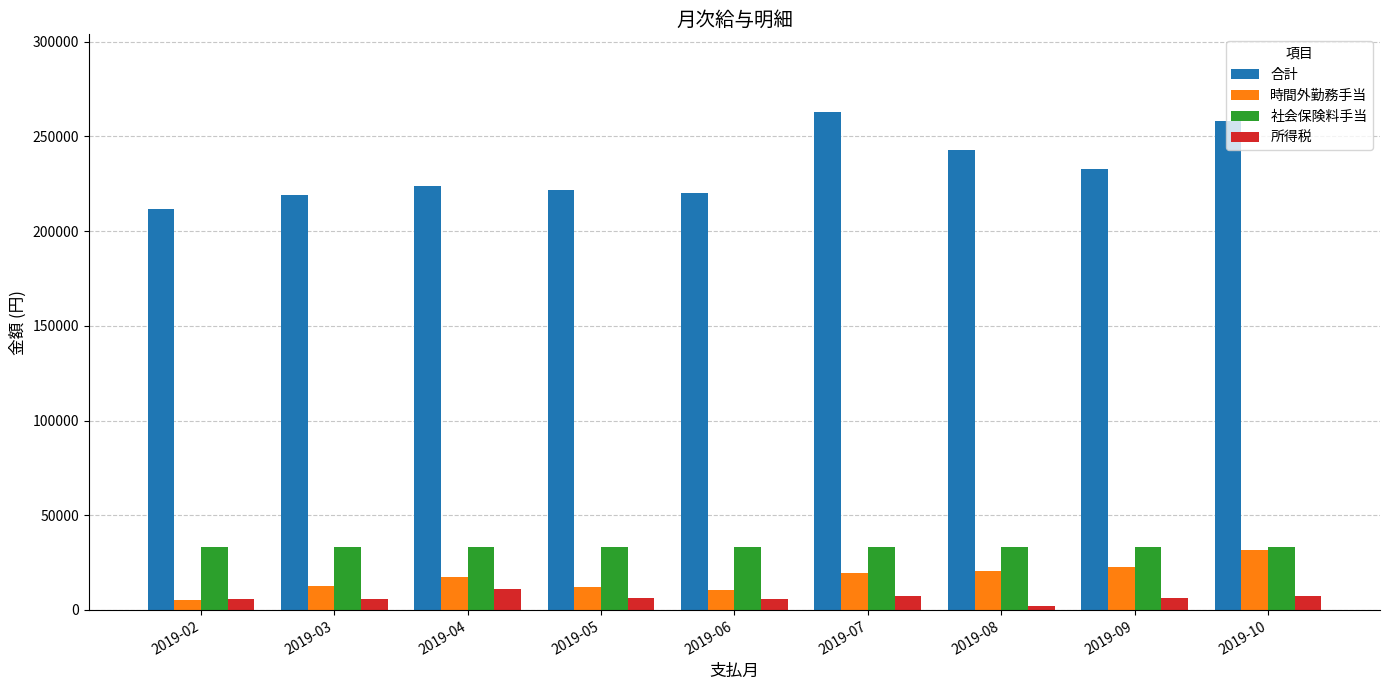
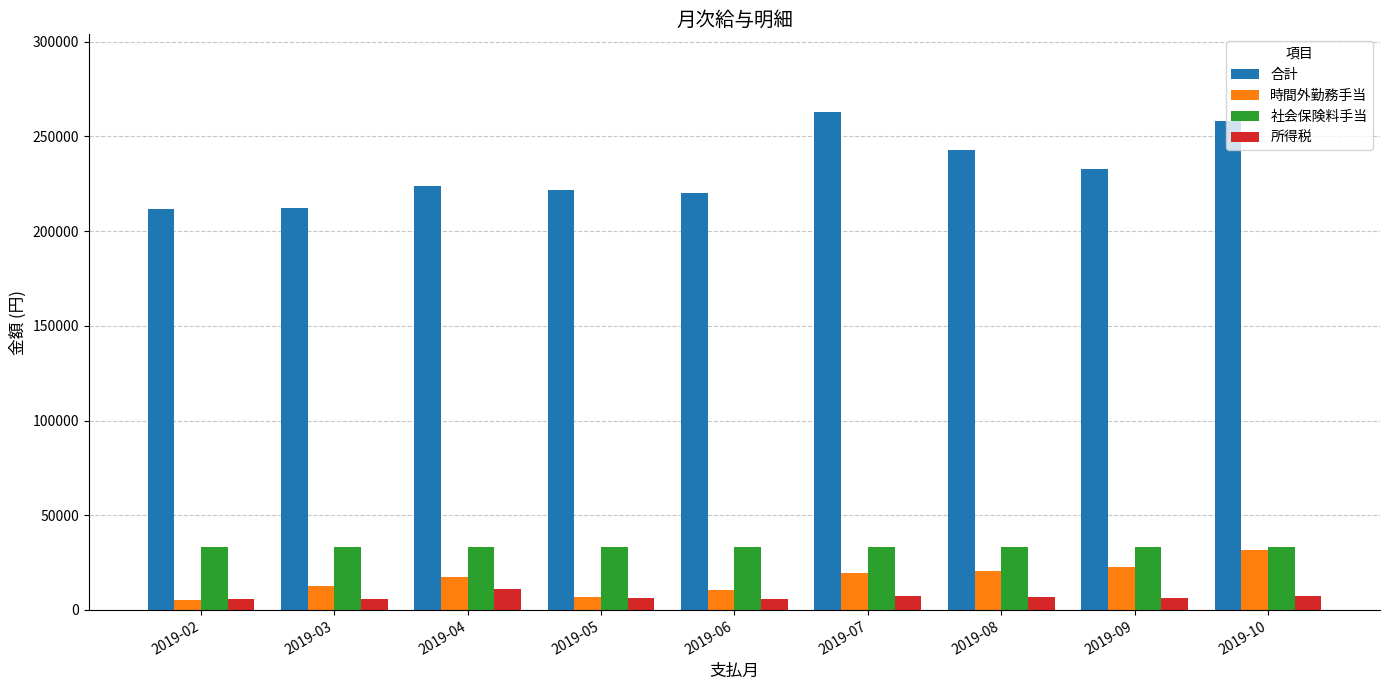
  {
    "合計": {
      "2019-02": 212000,
-     "2019-03": 219000,
+     "2019-03": 212000,
      "2019-04": 224000,
      "2019-05": 222000,
      "2019-06": 220000,
      "2019-07": 263000,
      "2019-08": 243000,
      "2019-09": 233000
    },
    "時間外勤務手当": {
      "2019-02": 5000,
      "2019-03": 12000,
      "2019-04": 17000,
-     "2019-05": 12000,
+     "2019-05": 7000,
      "2019-06": 11000,
      "2019-07": 19000,
      "2019-08": 20000,
      "2019-09": 23000,
      "2019-10": 32000
    },
    "社会保険料手当": {
      "2019-02": 33000,
      "2019-03": 33000,
      "2019-04": 33000,
      "2019-05": 33000,
      "2019-06": 33000,
      "2019-07": 33000,
      "2019-08": 33000,
      "2019-09": 33000,
      "2019-10": 33000
    },
    "所得税": {
      "2019-02": 6000,
      "2019-03": 6000,
      "2019-04": 11000,
      "2019-05": 6000,
      "2019-06": 6000,
      "2019-07": 8000,
-     "2019-08": 2000,
+     "2019-08": 7000,
      "2019-09": 6000,
      "2019-10": 7000
    }
  }
